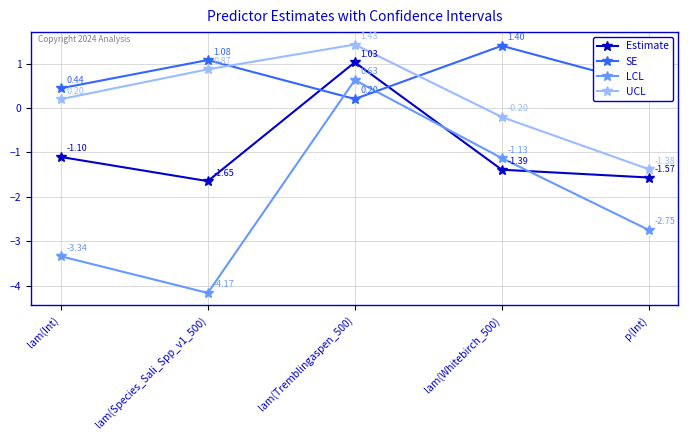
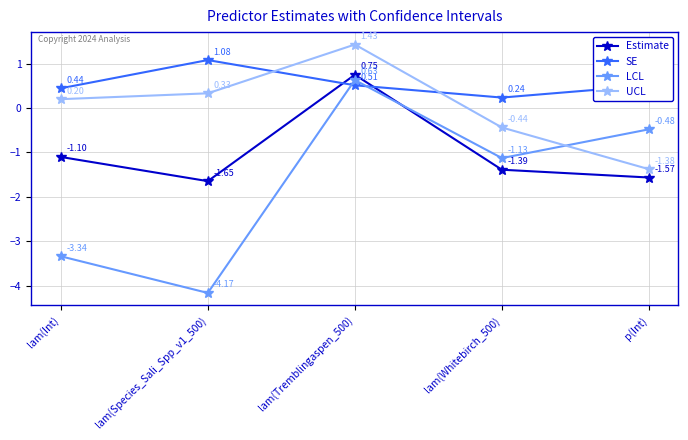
  {
    "Estimate": {
      "lam(Int)": -1.10,
      "lam(Species_Sali_Spp_v1_500)": -1.65,
-     "lam(Tremblingaspen_500)": 1.03,
+     "lam(Tremblingaspen_500)": 0.75,
      "lam(Whitebirch_500)": -1.39,
      "p(Int)": -1.57
    },
    "SE": {
      "lam(Int)": 0.44,
      "lam(Species_Sali_Spp_v1_500)": 1.08,
-     "lam(Tremblingaspen_500)": 0.20,
-     "lam(Whitebirch_500)": 1.40
+     "lam(Tremblingaspen_500)": 0.51,
+     "lam(Whitebirch_500)": 0.24
    },
    "LCL": {
      "lam(Int)": -3.34,
      "lam(Species_Sali_Spp_v1_500)": -4.17,
      "lam(Whitebirch_500)": -1.13,
-     "p(Int)": -2.75
+     "p(Int)": -0.48
    },
    "UCL": {
      "lam(Int)": 0.20,
-     "lam(Species_Sali_Spp_v1_500)": 0.87,
+     "lam(Species_Sali_Spp_v1_500)": 0.33,
      "lam(Tremblingaspen_500)": 1.43,
-     "lam(Whitebirch_500)": -0.20,
+     "lam(Whitebirch_500)": -0.44,
      "p(Int)": -1.38
    }
  }
